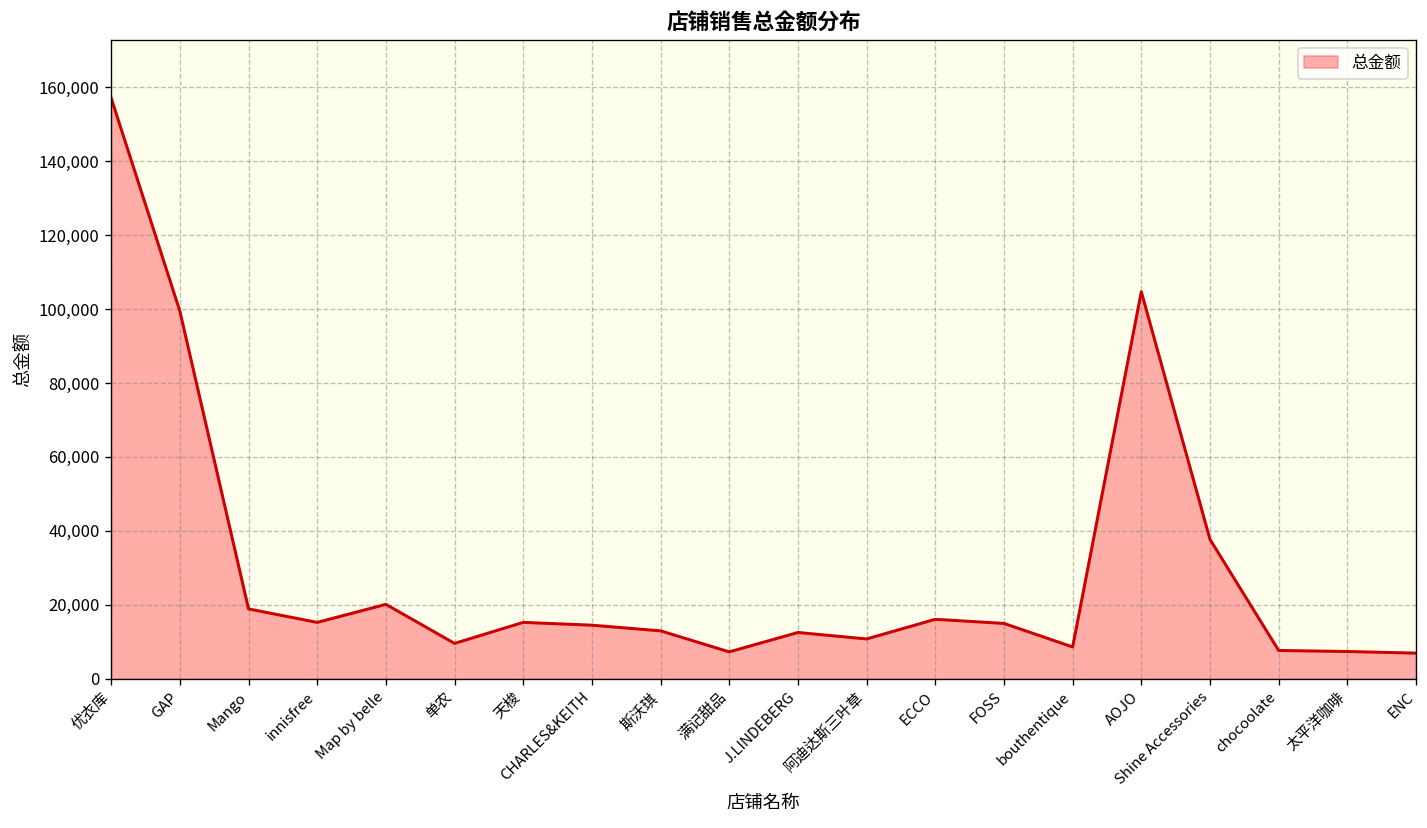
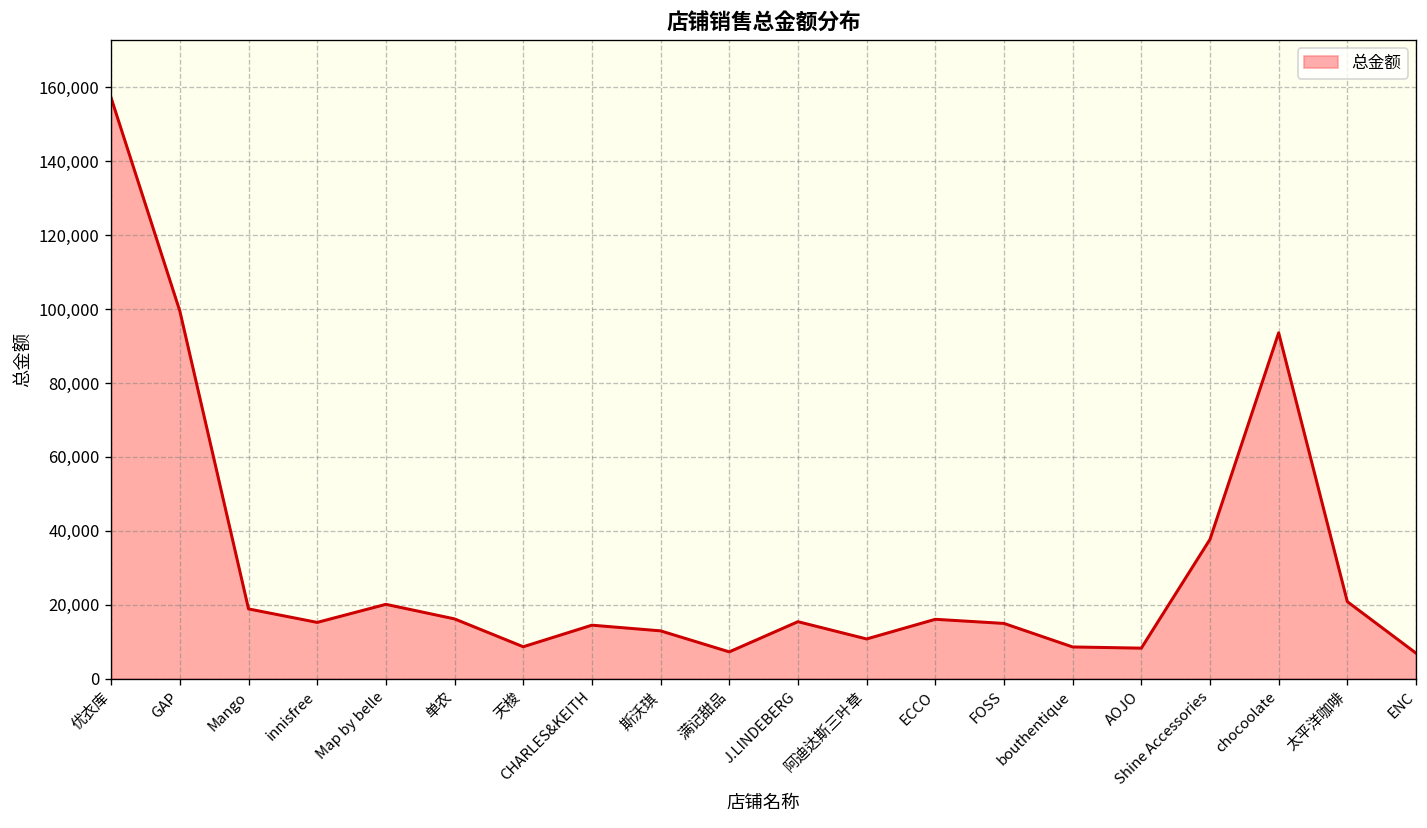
  {
    "优衣库": "157,000",
    "GAP": "99,000",
    "Mango": "19,000",
    "innisfree": "15,000",
    "Map by belle": "20,000",
-   "单农": "10,000",
-   "天梭": "15,000",
+   "单农": "16,000",
+   "天梭": "9,000",
    "CHARLES&KEITH": "14,000",
    "斯沃琪": "13,000",
    "满记甜品": "7,000",
-   "J.LINDEBERG": "12,000",
+   "J.LINDEBERG": "15,000",
    "阿迪达斯三叶草": "11,000",
    "ECCO": "16,000",
    "FOSS": "15,000",
    "bouthentique": "9,000",
-   "AOJO": "105,000",
+   "AOJO": "8,000",
    "Shine Accessories": "38,000",
-   "chocoolate": "8,000",
-   "太平洋咖啡": "7,000",
+   "chocoolate": "94,000",
+   "太平洋咖啡": "21,000",
    "ENC": "7,000"
  }
